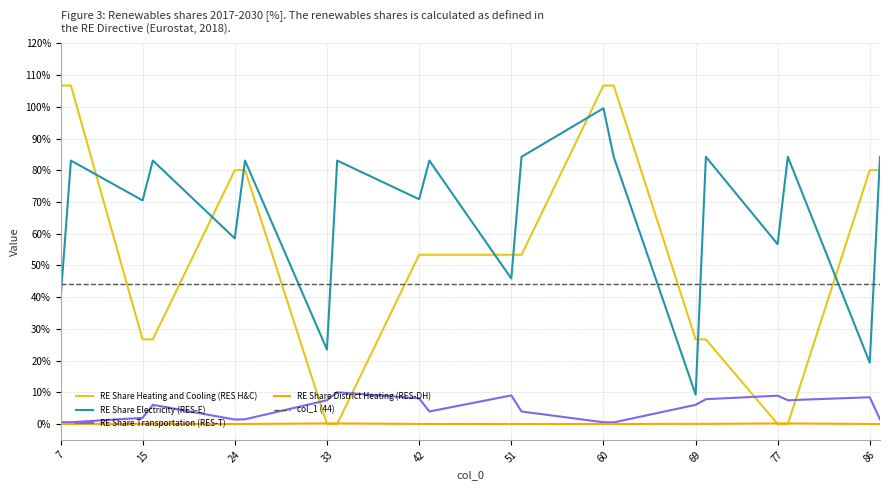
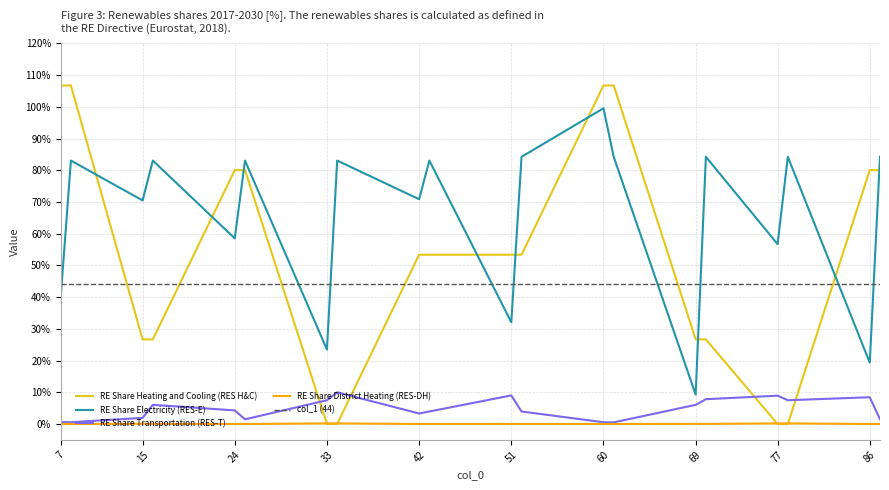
  {
    "RE Share Electricity (RES-E)": {
      "7": "40%",
      "15": "71%",
      "24": "59%",
      "33": "23%",
      "42": "71%",
-     "51": "46%",
+     "51": "32%",
      "60": "100%",
      "69": "9%",
      "77": "57%",
      "86": "19%"
    },
    "RE Share Transportation (RES-T)": {
      "15": "2%",
-     "24": "1%",
+     "24": "4%",
      "33": "7%",
-     "42": "8%",
+     "42": "3%",
      "51": "9%",
      "69": "6%",
      "77": "9%",
      "86": "8%"
    }
  }
